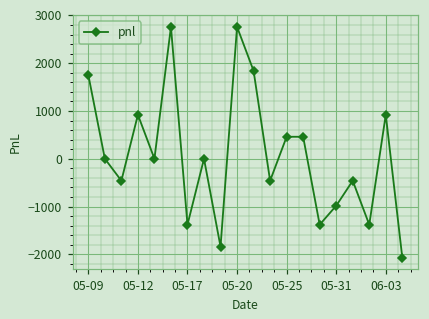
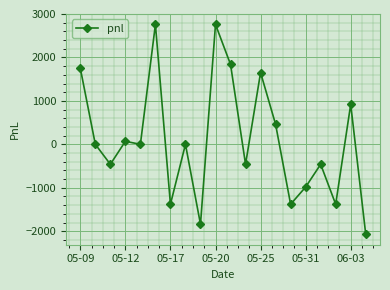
  {
    "05-09": 1800,
-   "05-12": 900,
+   "05-12": 100,
    "05-17": -1400,
    "05-20": 2800,
-   "05-25": 500,
+   "05-25": 1700,
    "05-31": -1000,
    "06-03": 900
  }
